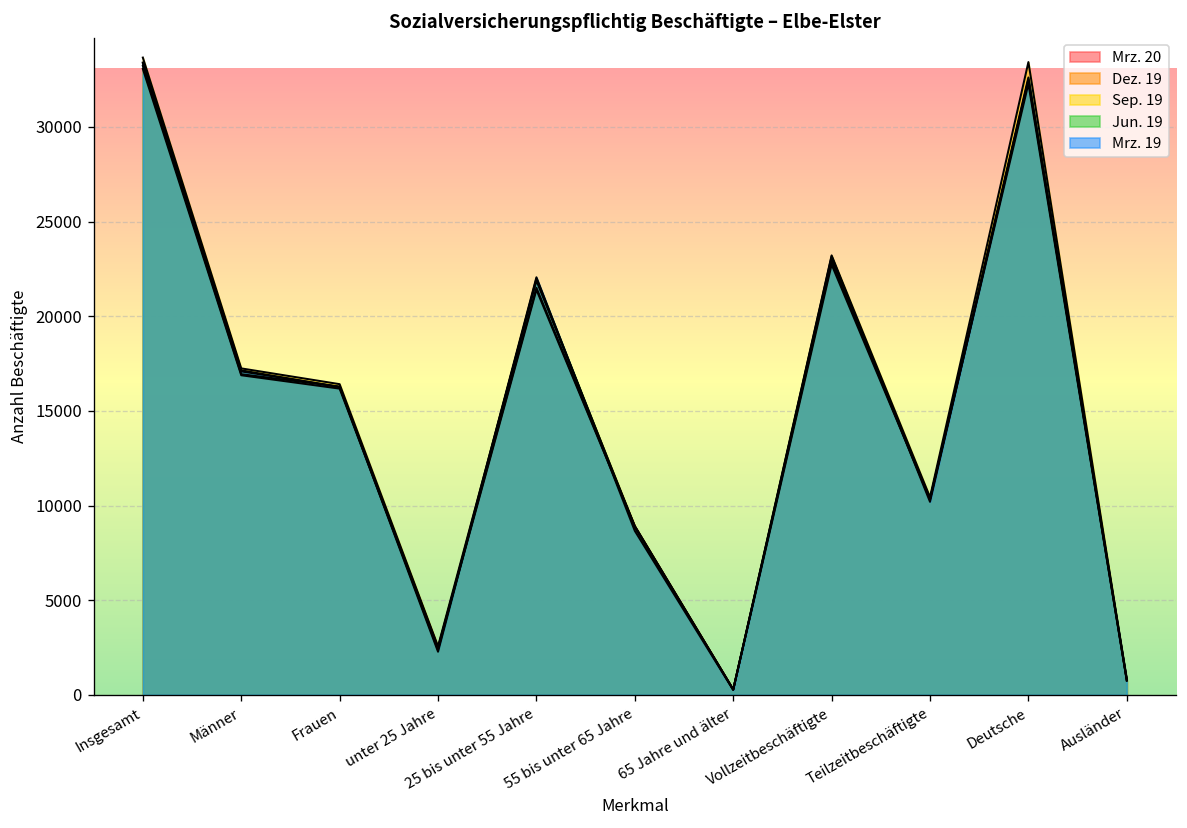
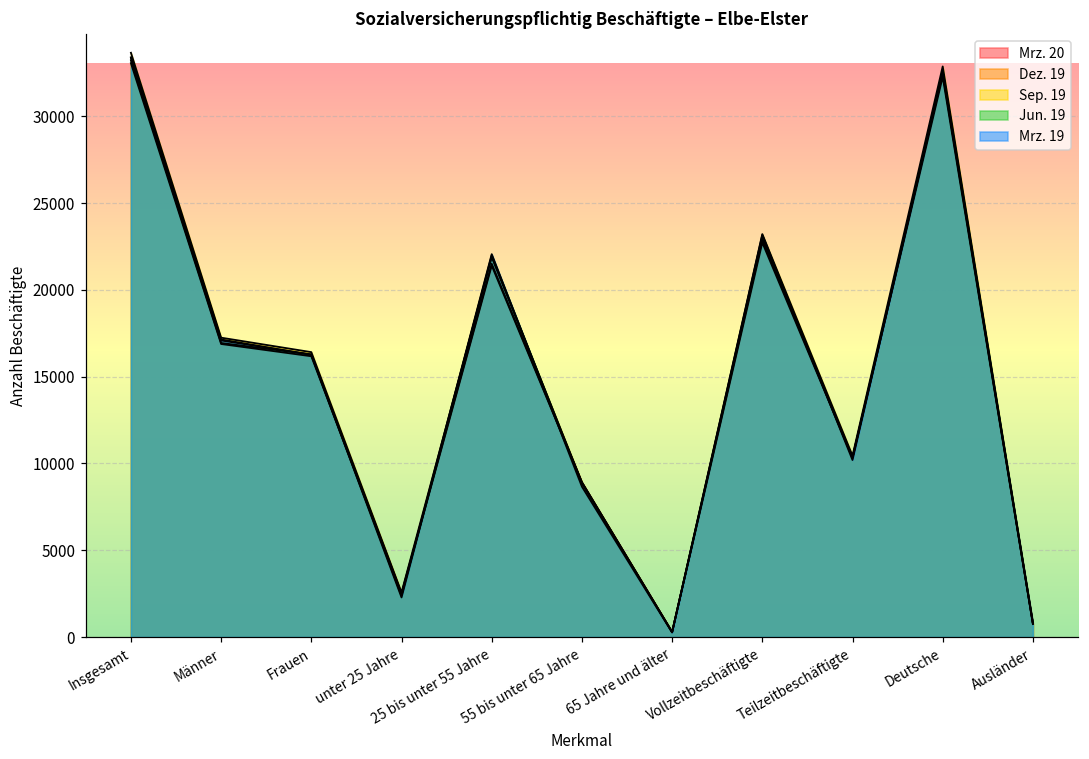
  {
    "Mrz. 20": {
      "Vollzeitbeschäftigte": 22700,
      "Deutsche": 32300
    },
    "Sep. 19": {
      "Insgesamt": 33700,
-     "Deutsche": 33400
+     "Deutsche": 32900
    },
    "Mrz. 19": {
      "55 bis unter 65 Jahre": 8700
    }
  }
